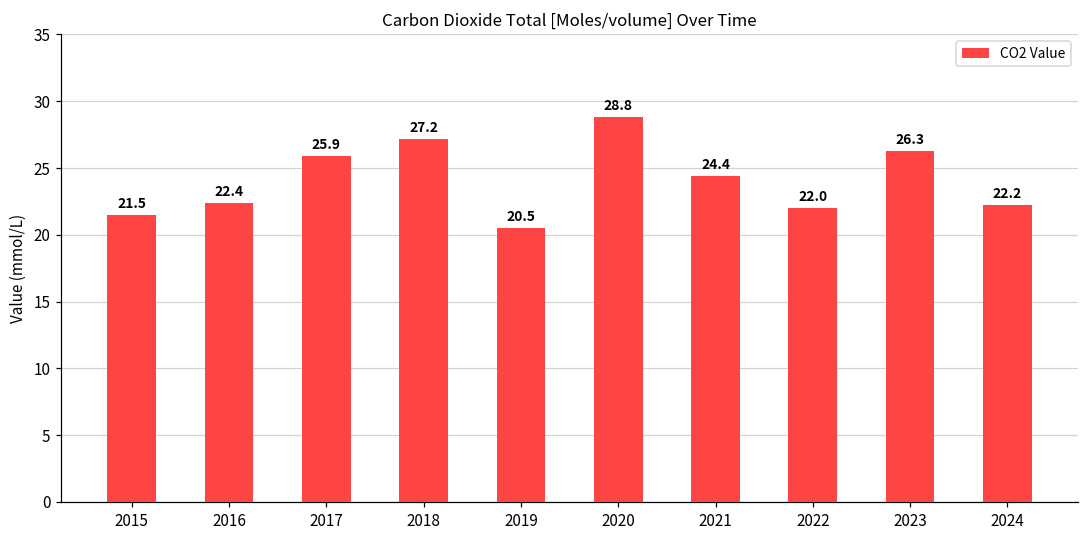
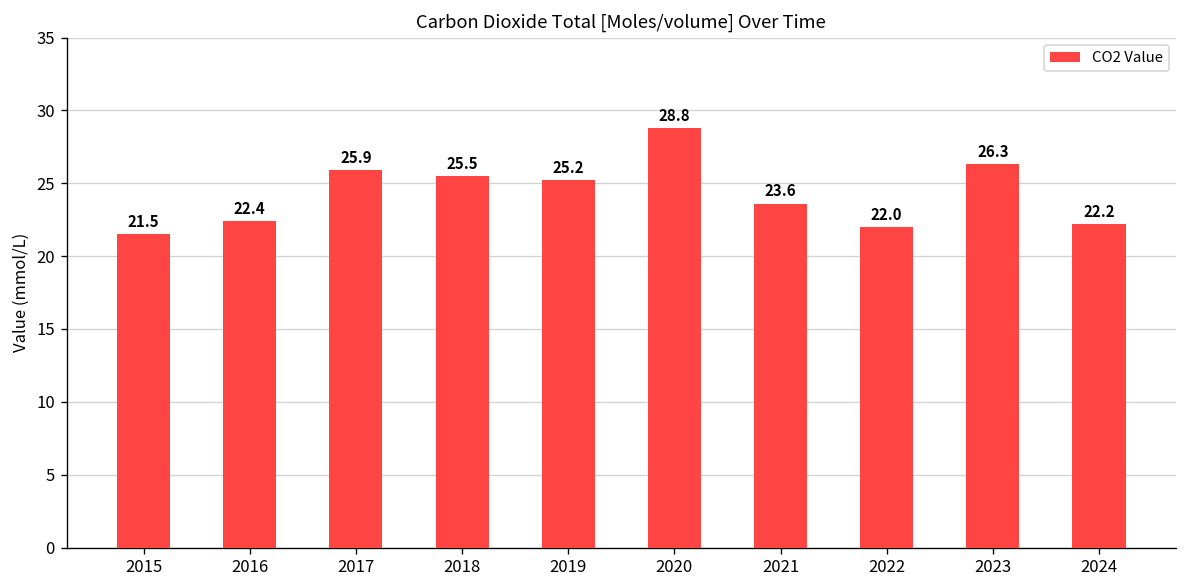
  {
    "2015": 21.5,
    "2016": 22.4,
    "2017": 25.9,
-   "2018": 27.2,
-   "2019": 20.5,
+   "2018": 25.5,
+   "2019": 25.2,
    "2020": 28.8,
-   "2021": 24.4,
+   "2021": 23.6,
    "2022": 22.0,
    "2023": 26.3,
    "2024": 22.2
  }
